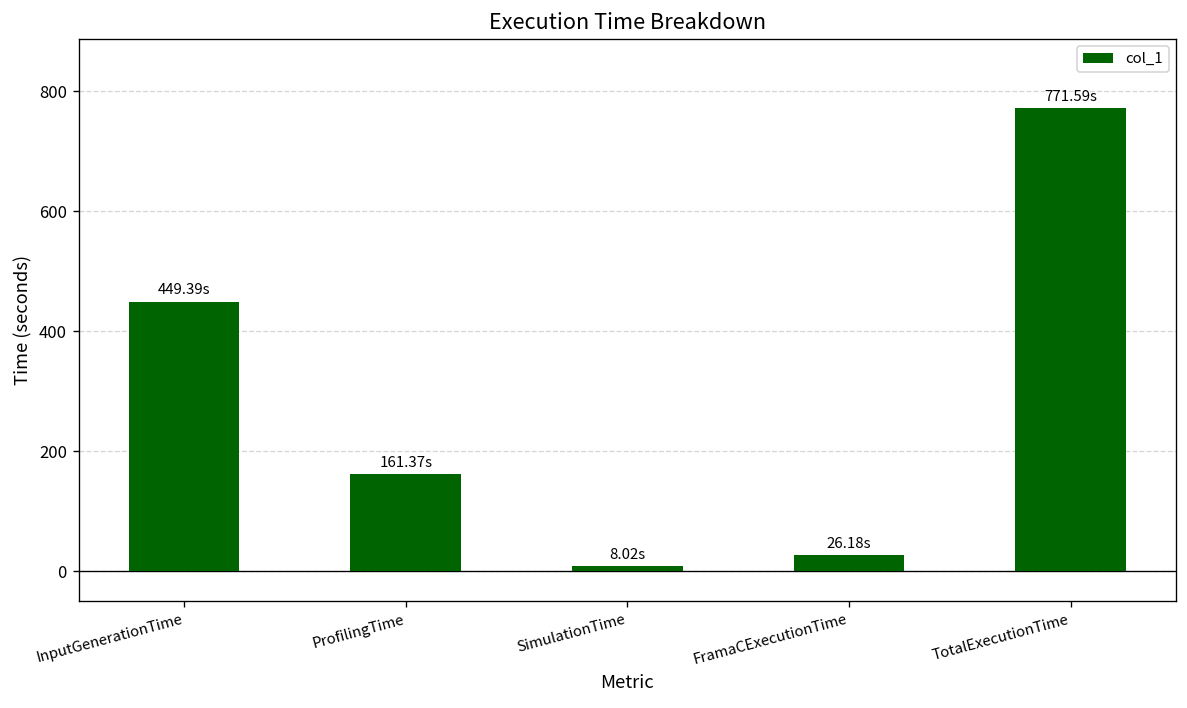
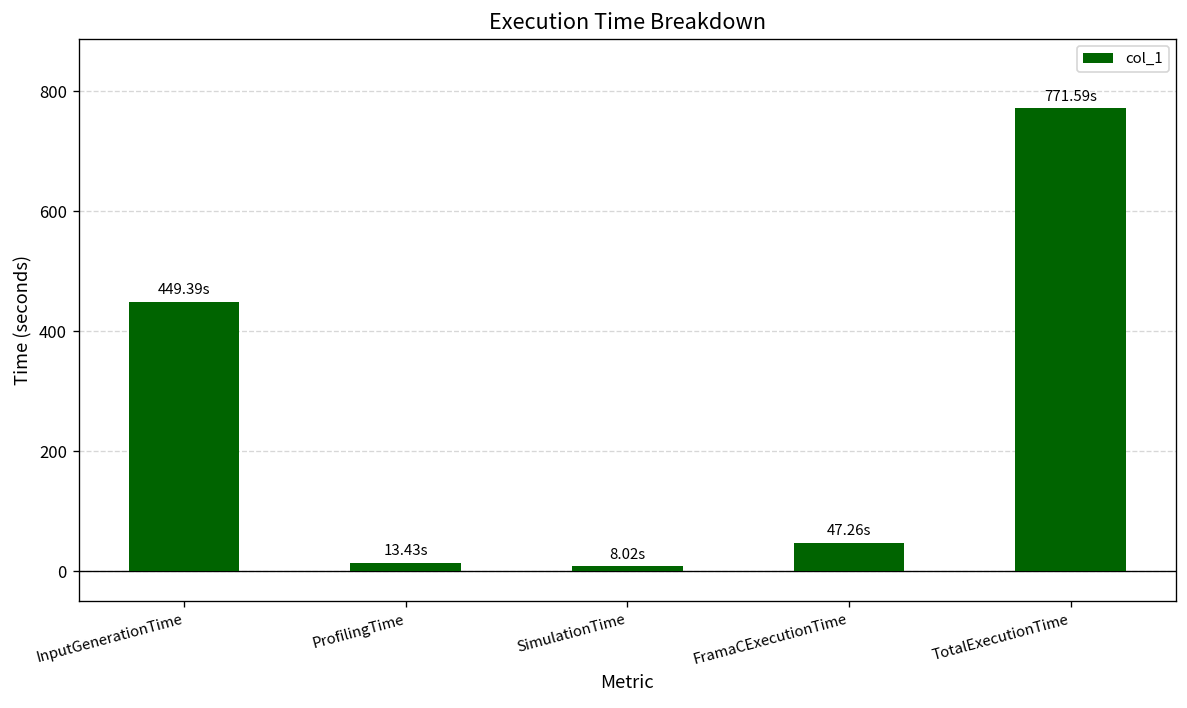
  {
    "InputGenerationTime": "449.39s",
-   "ProfilingTime": "161.37s",
+   "ProfilingTime": "13.43s",
    "SimulationTime": "8.02s",
-   "FramaCExecutionTime": "26.18s",
+   "FramaCExecutionTime": "47.26s",
    "TotalExecutionTime": "771.59s"
  }
